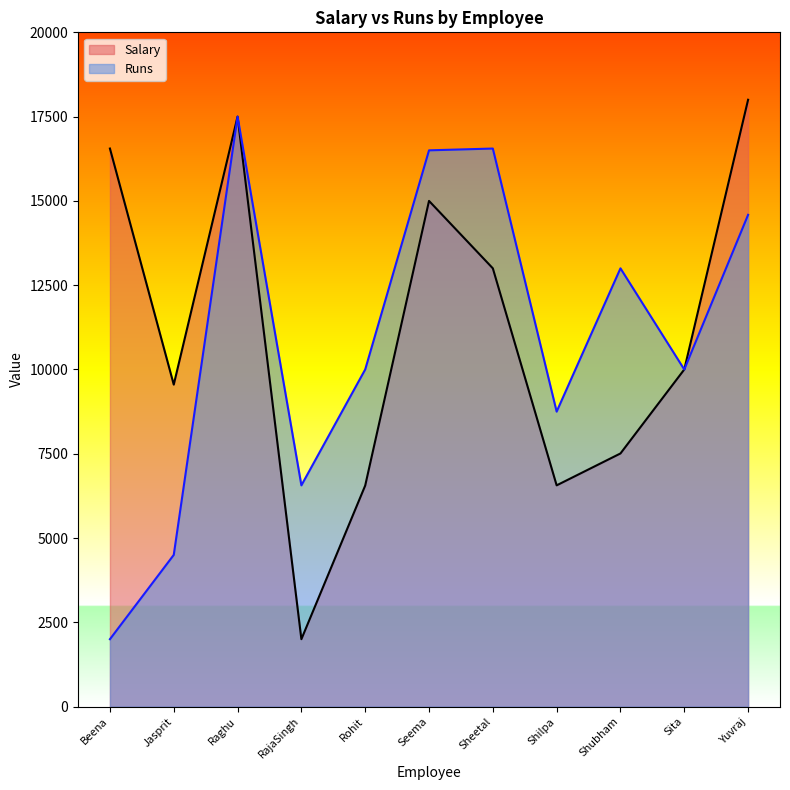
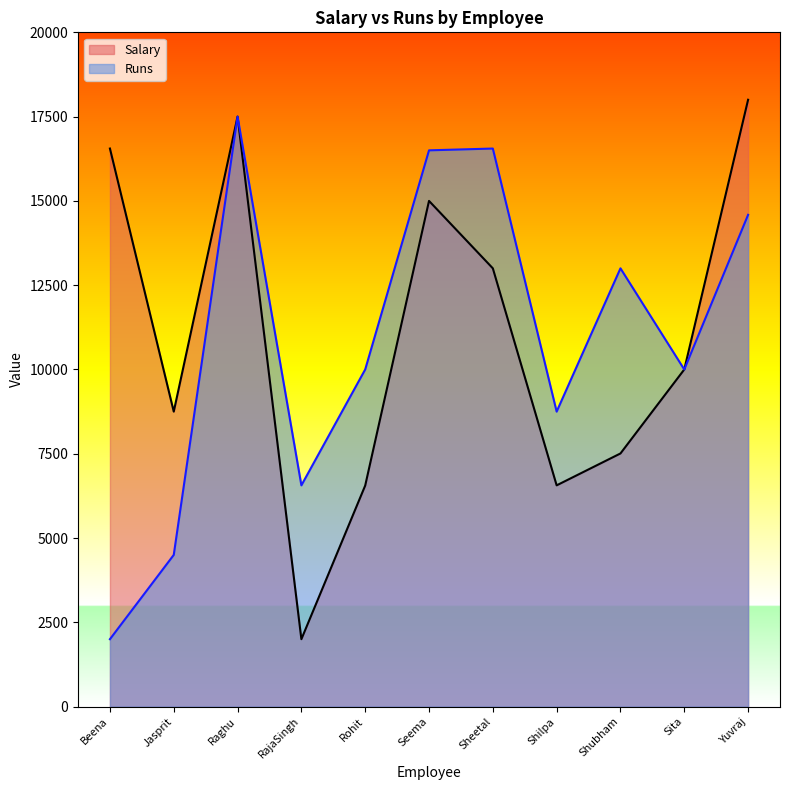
  {
    "Salary": {
      "Beena": 16600,
-     "Jasprit": 9600,
+     "Jasprit": 8800,
      "RajaSingh": 2000,
      "Rohit": 6600,
      "Seema": 15000,
      "Sheetal": 13000,
      "Shilpa": 6600,
      "Shubham": 7500,
      "Yuvraj": 18000
    },
    "Runs": {
      "Beena": 2000,
      "Jasprit": 4500,
      "RajaSingh": 6600,
      "Rohit": 10000,
      "Seema": 16500,
      "Sheetal": 16600,
      "Shilpa": 8800,
      "Shubham": 13000,
      "Yuvraj": 14600
    }
  }
